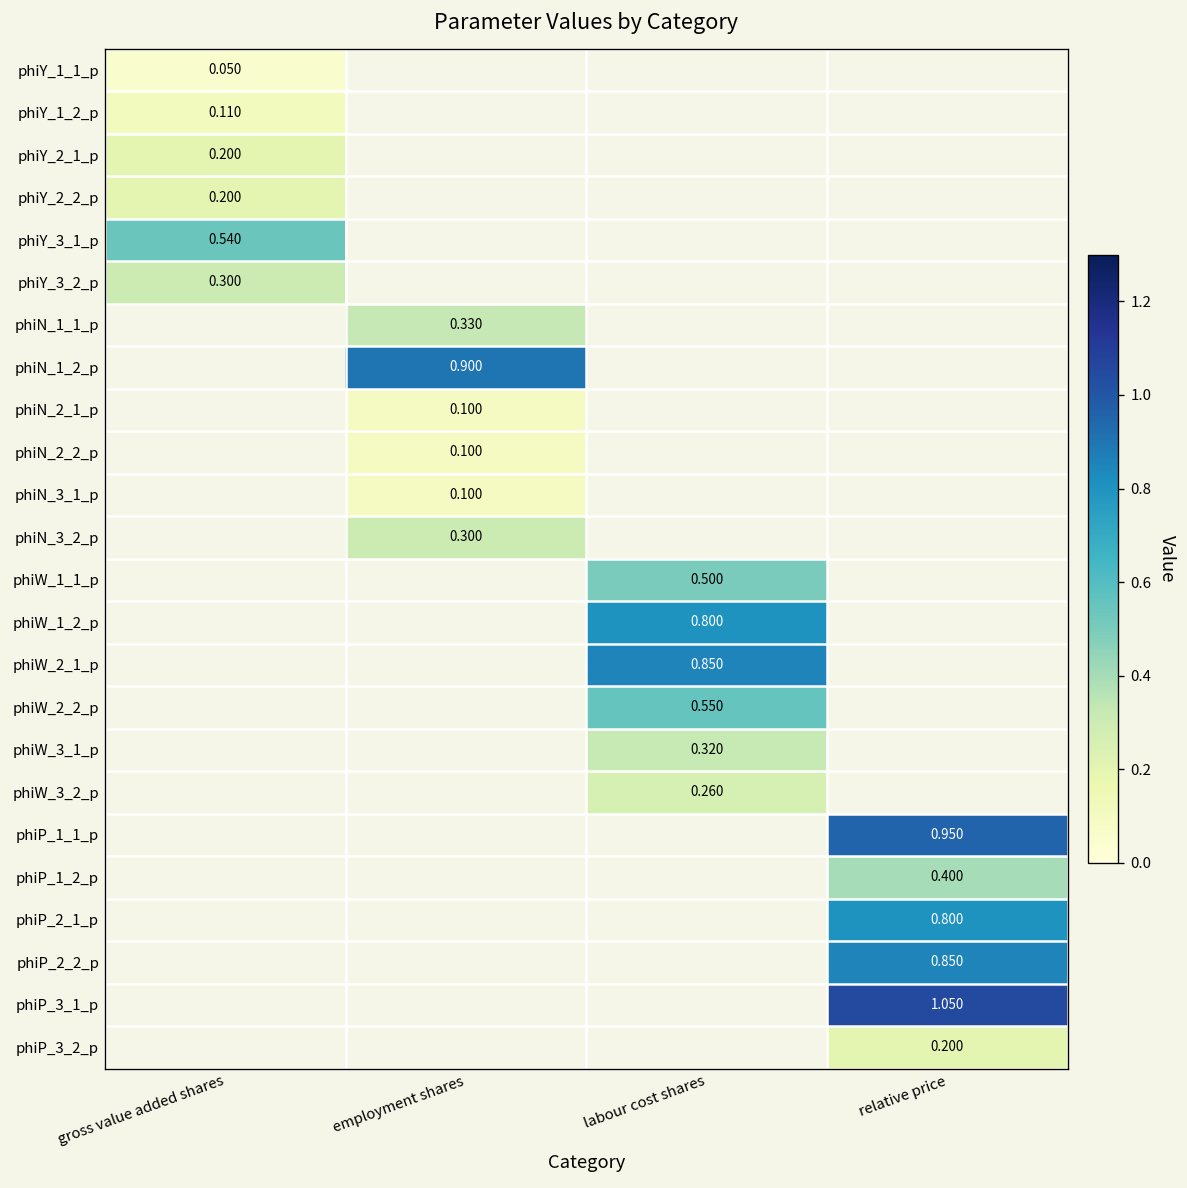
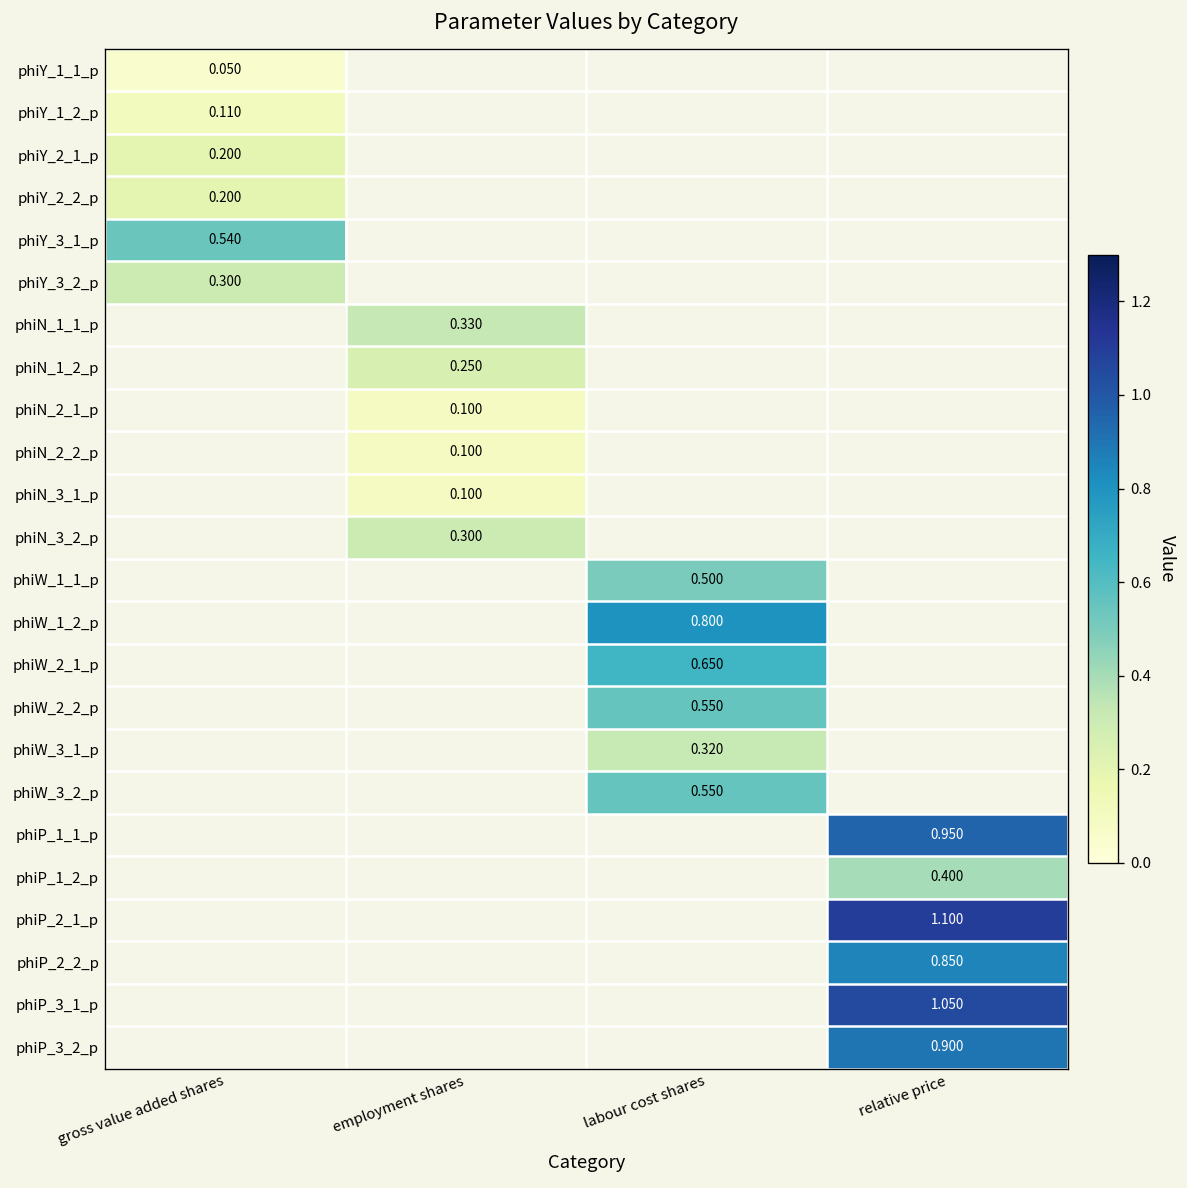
  {
    "phiY_1_1_p": {
      "gross value added shares": 0.050
    },
    "phiY_1_2_p": {
      "gross value added shares": 0.110
    },
    "phiY_2_1_p": {
      "gross value added shares": 0.200
    },
    "phiY_2_2_p": {
      "gross value added shares": 0.200
    },
    "phiY_3_1_p": {
      "gross value added shares": 0.540
    },
    "phiY_3_2_p": {
      "gross value added shares": 0.300
    },
    "phiN_1_1_p": {
      "employment shares": 0.330
    },
    "phiN_1_2_p": {
-     "employment shares": 0.900
+     "employment shares": 0.250
    },
    "phiN_2_1_p": {
      "employment shares": 0.100
    },
    "phiN_2_2_p": {
      "employment shares": 0.100
    },
    "phiN_3_1_p": {
      "employment shares": 0.100
    },
    "phiN_3_2_p": {
      "employment shares": 0.300
    },
    "phiW_1_1_p": {
      "labour cost shares": 0.500
    },
    "phiW_1_2_p": {
      "labour cost shares": 0.800
    },
    "phiW_2_1_p": {
-     "labour cost shares": 0.850
+     "labour cost shares": 0.650
    },
    "phiW_2_2_p": {
      "labour cost shares": 0.550
    },
    "phiW_3_1_p": {
      "labour cost shares": 0.320
    },
    "phiW_3_2_p": {
-     "labour cost shares": 0.260
+     "labour cost shares": 0.550
    },
    "phiP_1_1_p": {
      "relative price": 0.950
    },
    "phiP_1_2_p": {
      "relative price": 0.400
    },
    "phiP_2_1_p": {
-     "relative price": 0.800
+     "relative price": 1.100
    },
    "phiP_2_2_p": {
      "relative price": 0.850
    },
    "phiP_3_1_p": {
      "relative price": 1.050
    },
    "phiP_3_2_p": {
-     "relative price": 0.200
+     "relative price": 0.900
    }
  }
